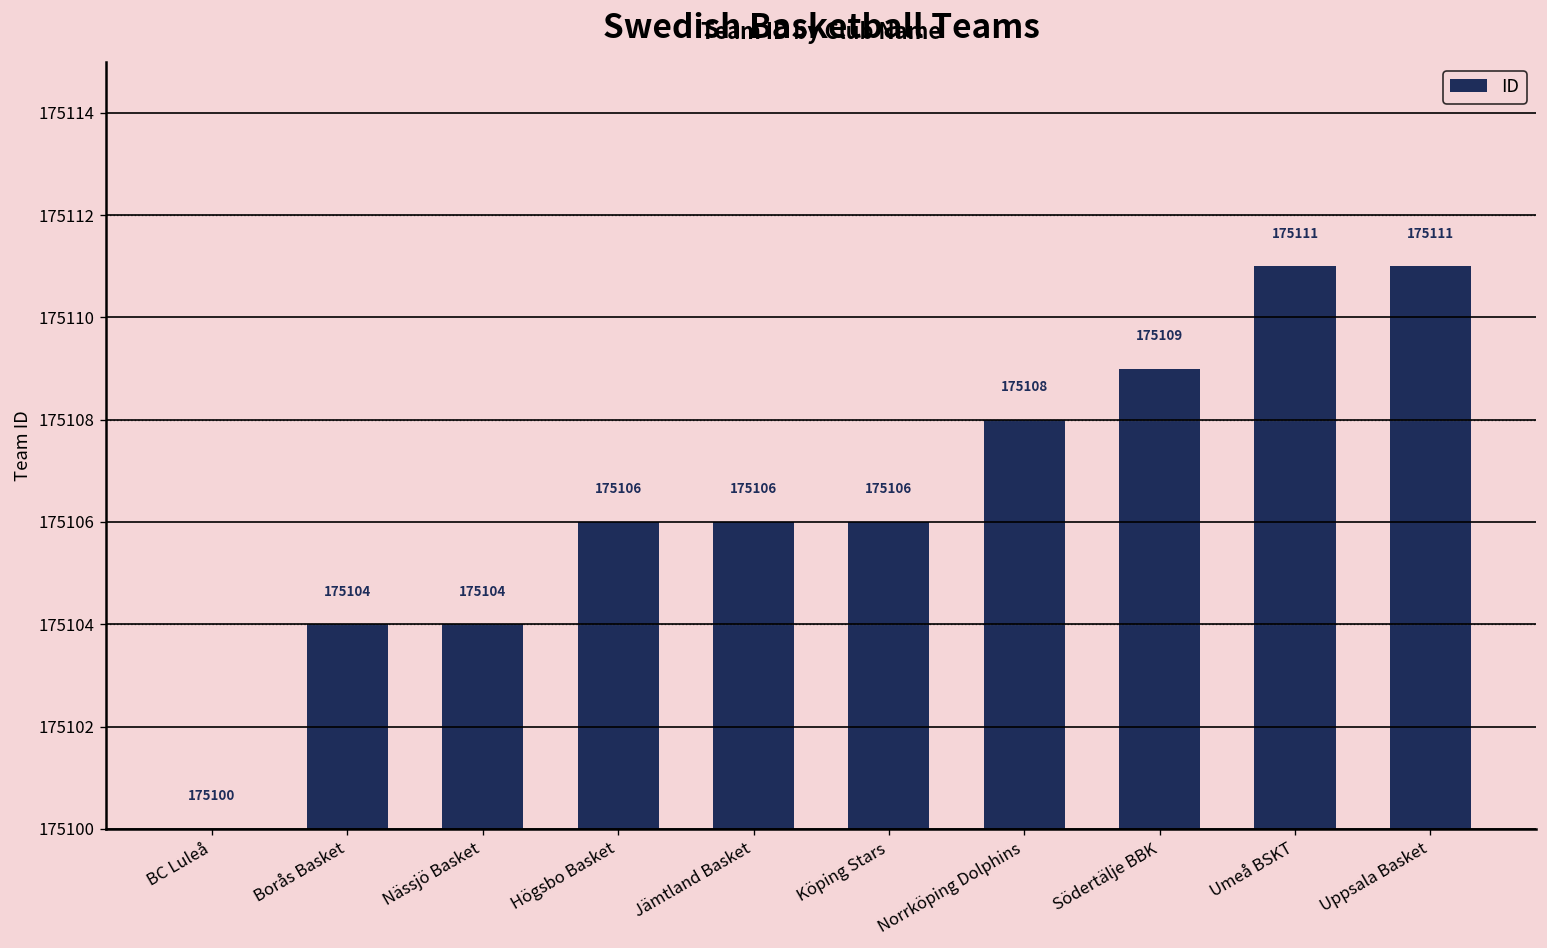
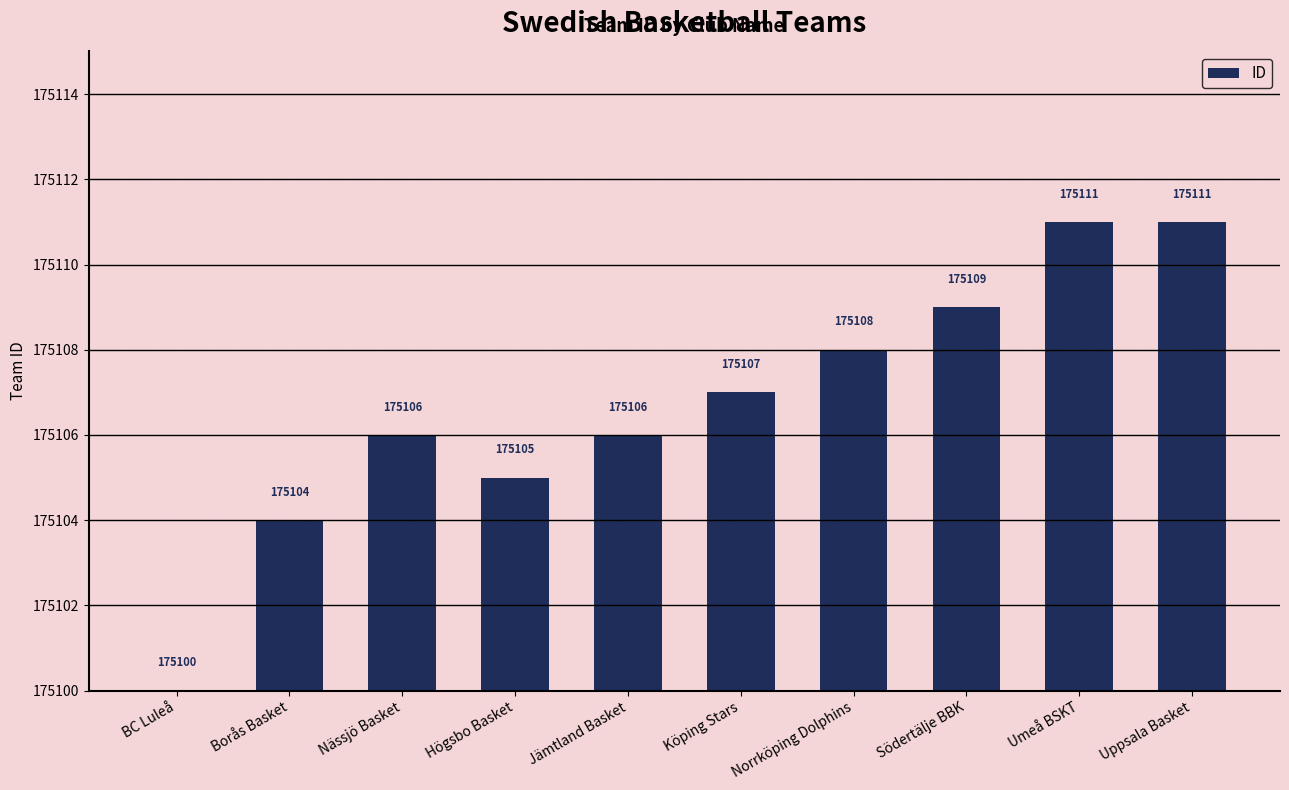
  {
    "BC Luleå": 175100,
    "Borås Basket": 175104,
-   "Nässjö Basket": 175104,
-   "Högsbo Basket": 175106,
+   "Nässjö Basket": 175106,
+   "Högsbo Basket": 175105,
    "Jämtland Basket": 175106,
-   "Köping Stars": 175106,
+   "Köping Stars": 175107,
    "Norrköping Dolphins": 175108,
    "Södertälje BBK": 175109,
    "Umeå BSKT": 175111,
    "Uppsala Basket": 175111
  }
